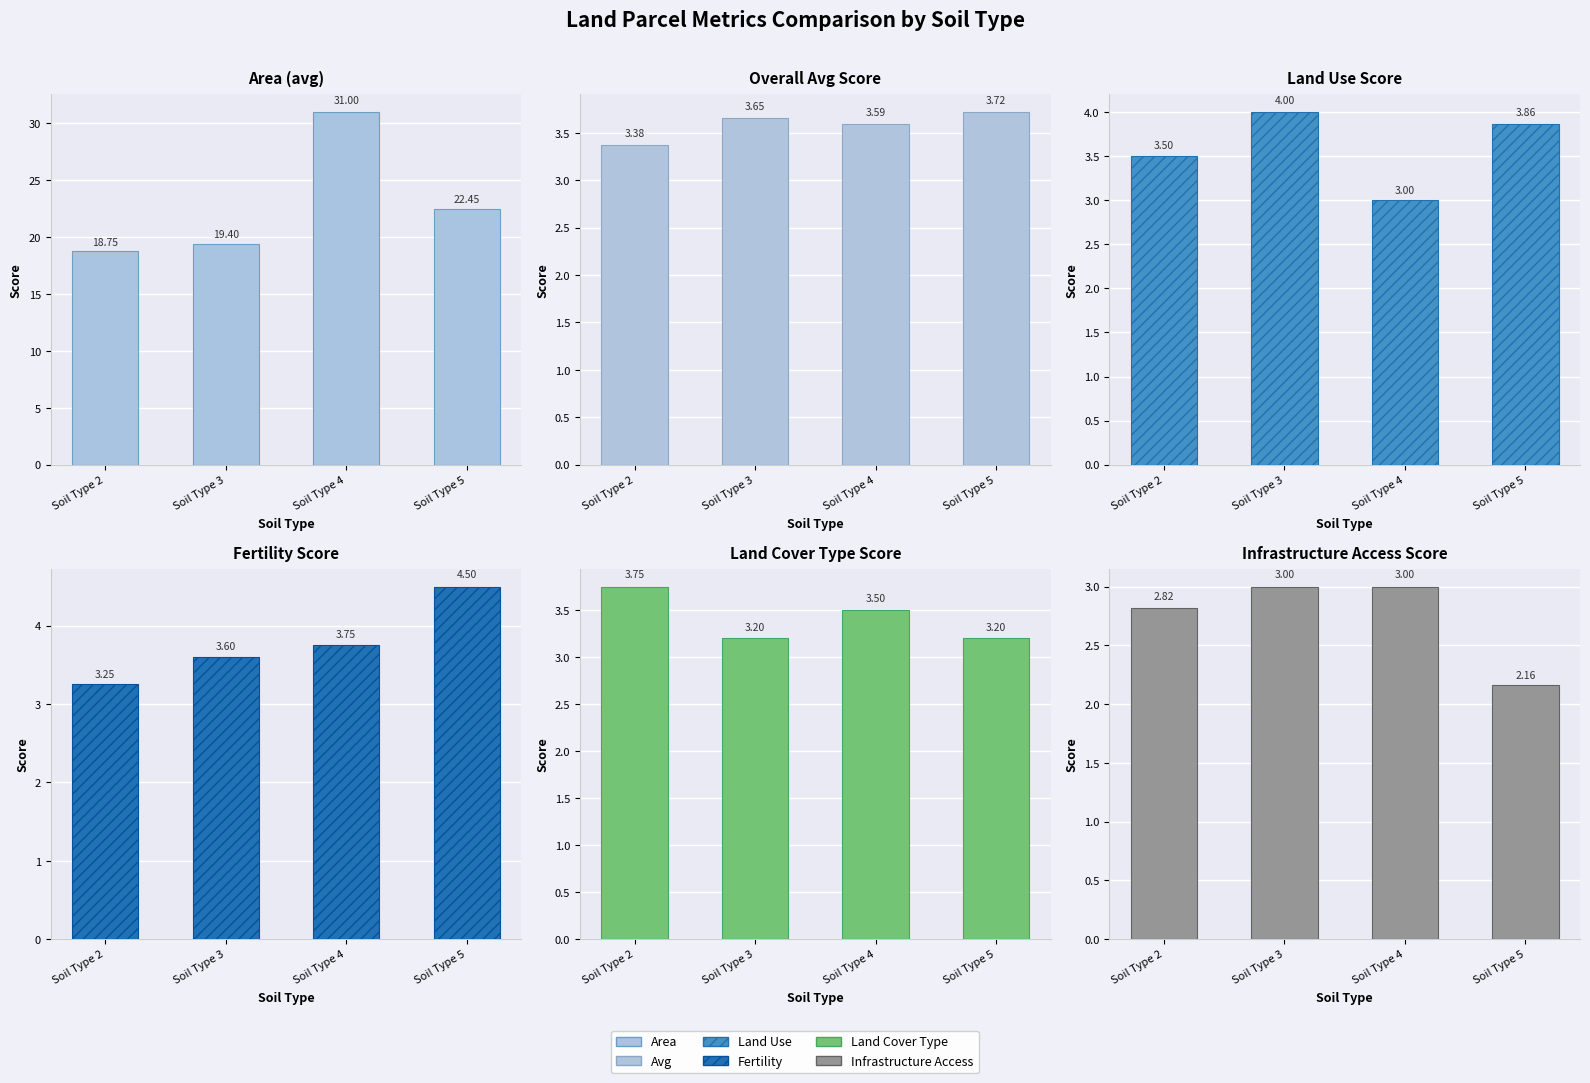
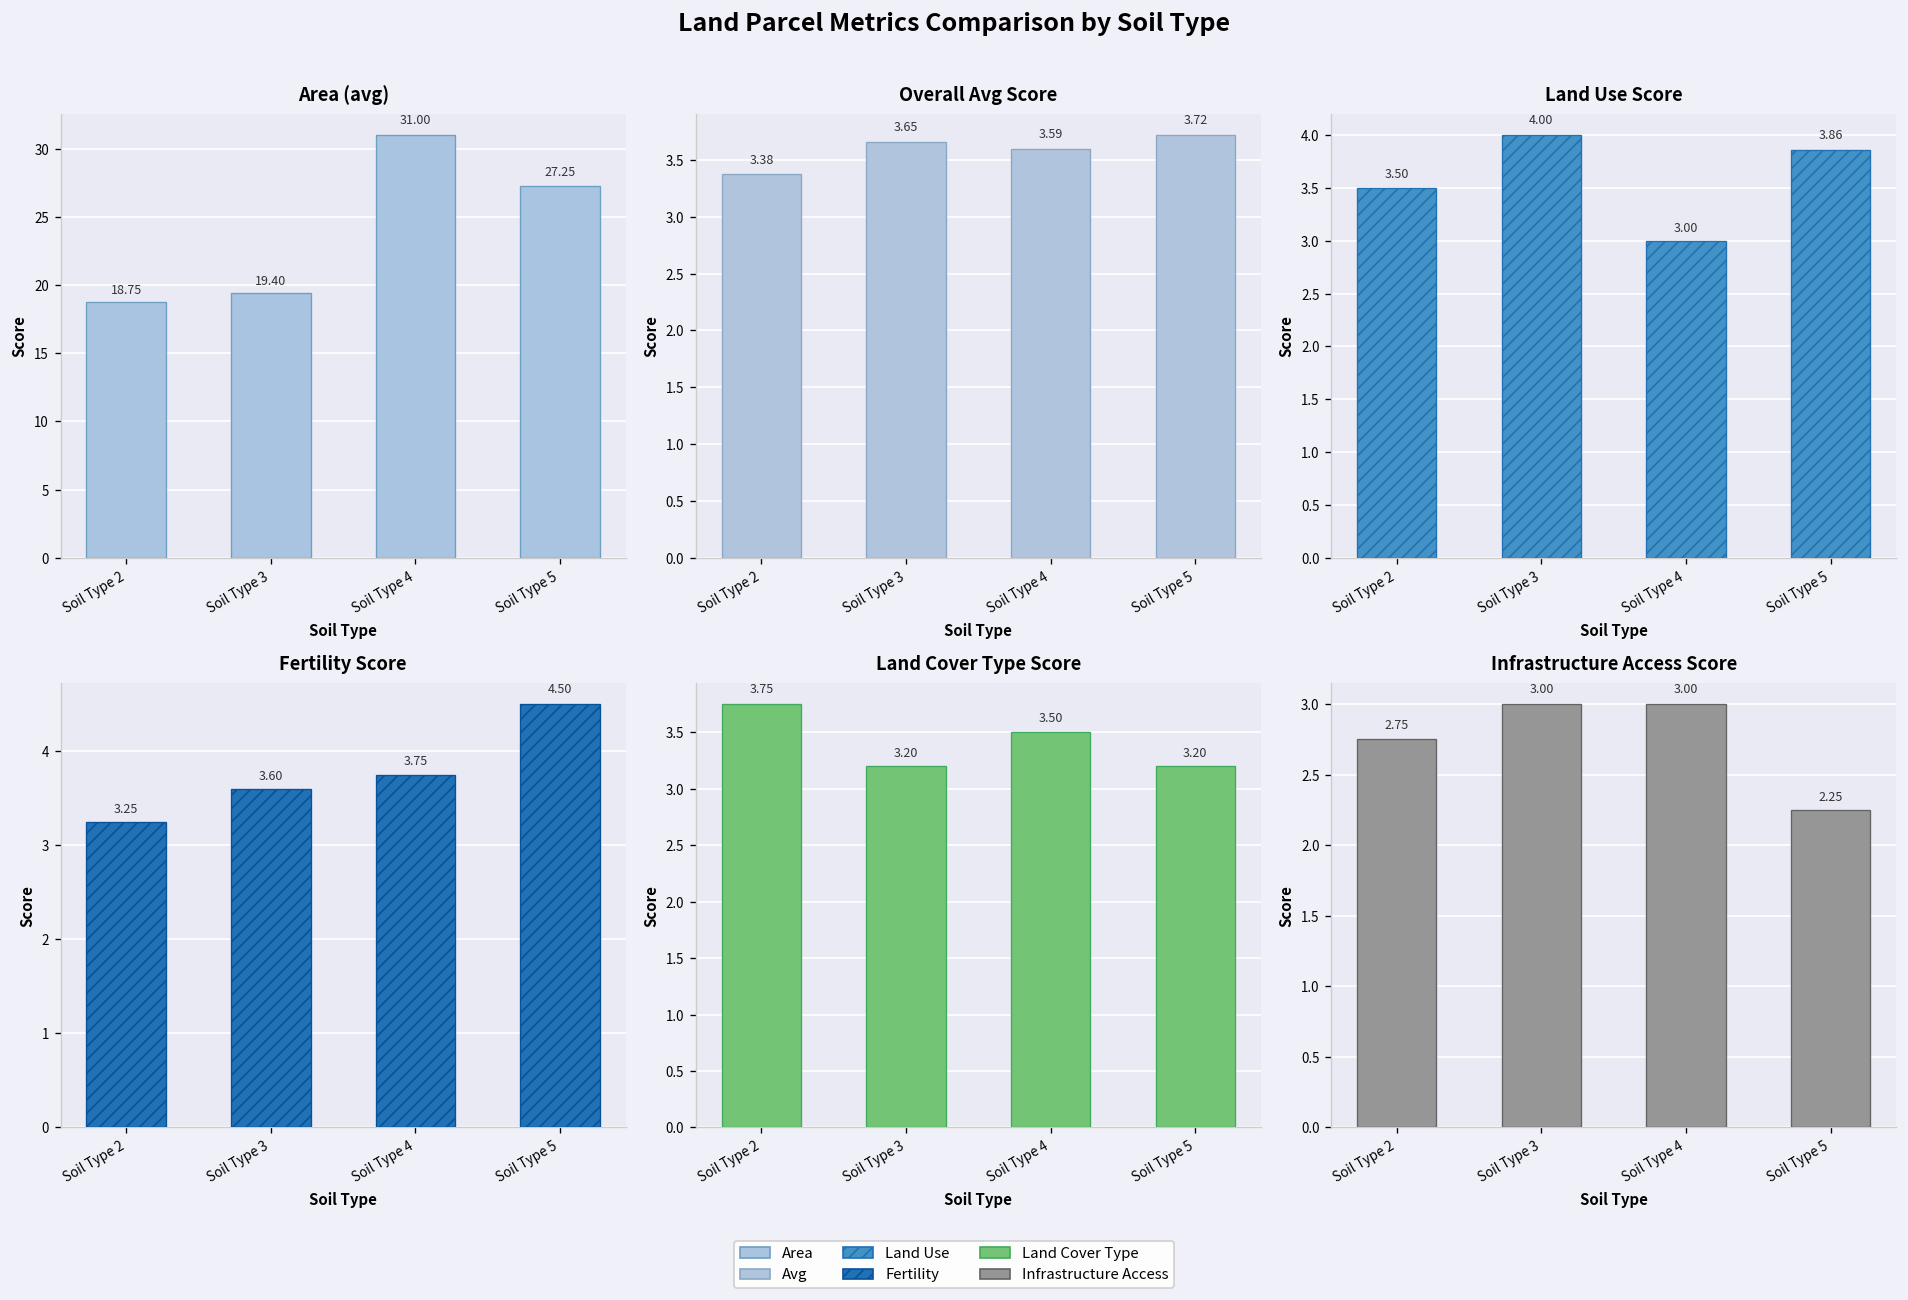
  {
    "Area (avg)": {
      "Soil Type 2": 18.75,
      "Soil Type 3": 19.40,
      "Soil Type 4": 31.00,
-     "Soil Type 5": 22.45
+     "Soil Type 5": 27.25
    },
    "Overall Avg Score": {
      "Soil Type 2": 3.38,
      "Soil Type 3": 3.65,
      "Soil Type 4": 3.59,
      "Soil Type 5": 3.72
    },
    "Land Use Score": {
      "Soil Type 2": 3.50,
      "Soil Type 3": 4.00,
      "Soil Type 4": 3.00,
      "Soil Type 5": 3.86
    },
    "Fertility Score": {
      "Soil Type 2": 3.25,
      "Soil Type 3": 3.60,
      "Soil Type 4": 3.75,
      "Soil Type 5": 4.50
    },
    "Land Cover Type Score": {
      "Soil Type 2": 3.75,
      "Soil Type 3": 3.20,
      "Soil Type 4": 3.50,
      "Soil Type 5": 3.20
    },
    "Infrastructure Access Score": {
-     "Soil Type 2": 2.82,
+     "Soil Type 2": 2.75,
      "Soil Type 3": 3.00,
      "Soil Type 4": 3.00,
-     "Soil Type 5": 2.16
+     "Soil Type 5": 2.25
    }
  }
